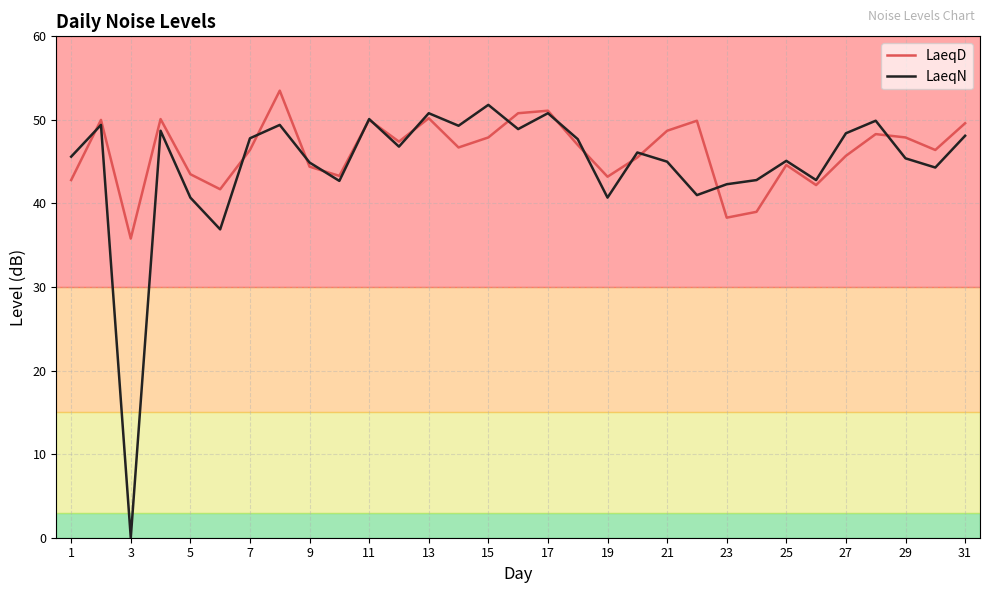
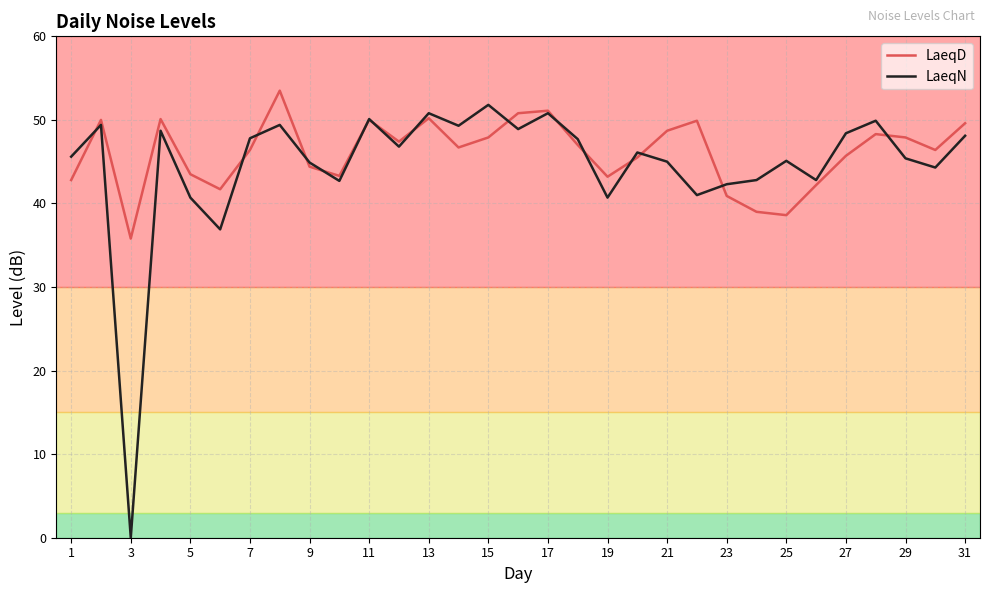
  {
    "LaeqD": {
      "1": 43,
      "3": 36,
      "5": 44,
      "7": 46,
      "9": 44,
      "13": 50,
      "15": 48,
      "19": 43,
      "21": 49,
-     "23": 38,
-     "25": 45,
+     "23": 41,
+     "25": 39,
      "27": 46,
      "29": 48,
      "31": 50
    },
    "LaeqN": {
      "1": 46,
      "3": 0,
      "5": 41,
      "7": 48,
      "9": 45,
      "13": 51,
      "15": 52,
      "19": 41,
      "21": 45,
      "23": 42,
      "25": 45,
      "27": 48,
      "29": 45,
      "31": 48
    }
  }
